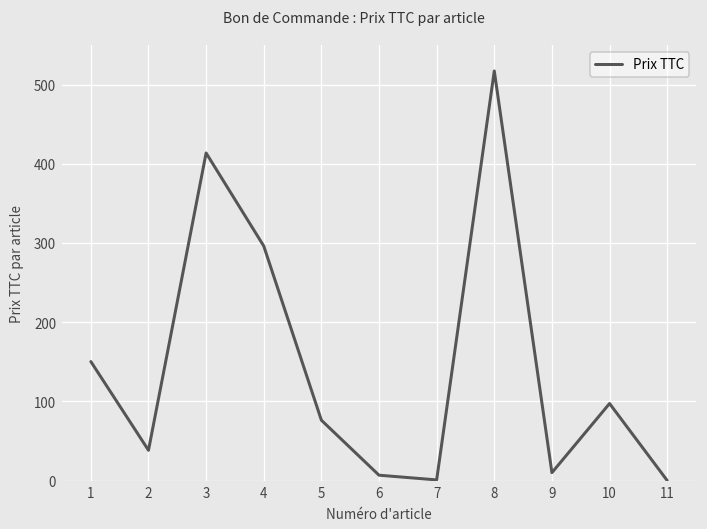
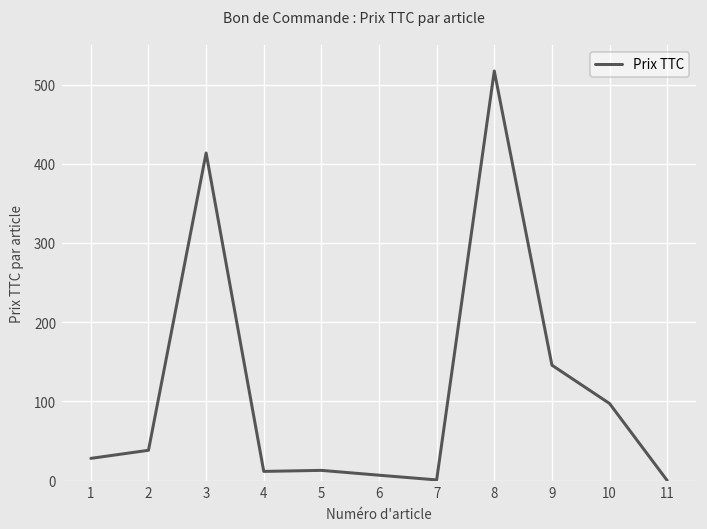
  {
-   "1": 150,
+   "1": 30,
    "2": 40,
    "3": 410,
-   "4": 300,
-   "5": 80,
+   "4": 10,
+   "5": 10,
    "6": 10,
    "7": 0,
    "8": 520,
-   "9": 10,
+   "9": 150,
    "10": 100,
    "11": 0
  }
